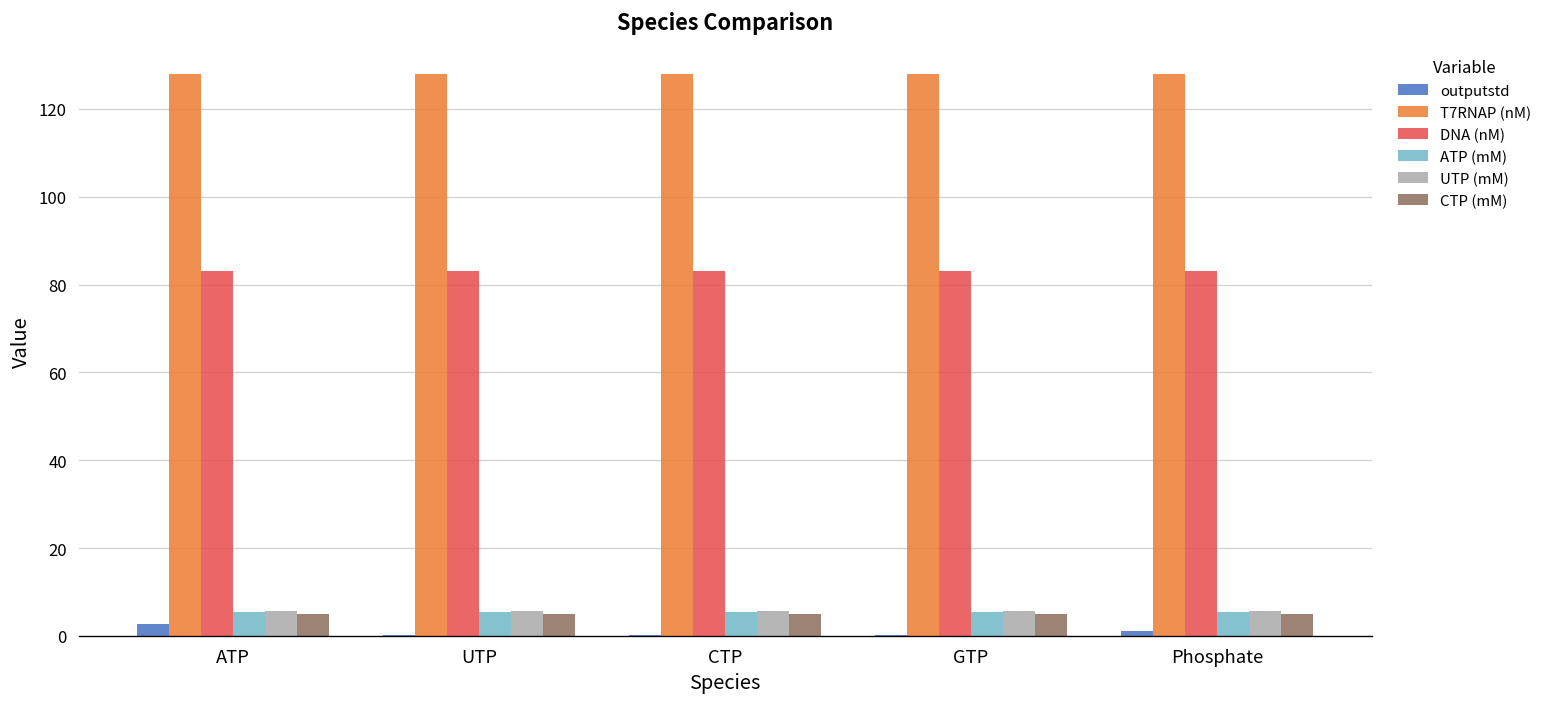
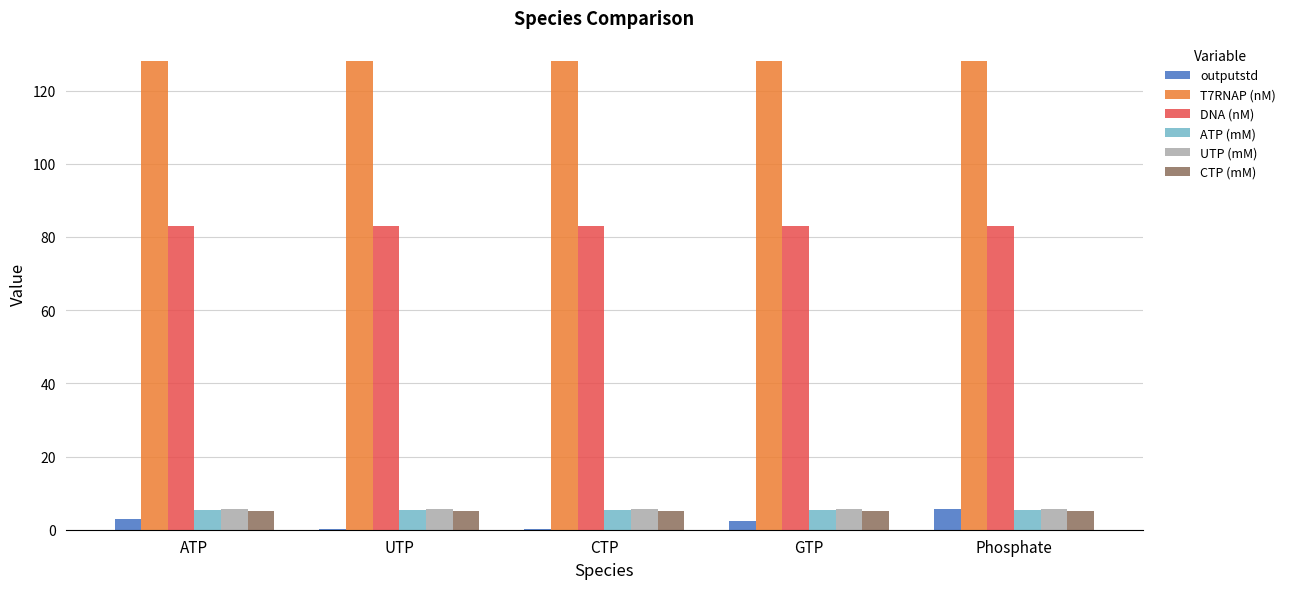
  {
    "outputstd": {
      "ATP": 3,
-     "GTP": 0,
-     "Phosphate": 1
+     "GTP": 2,
+     "Phosphate": 6
    },
    "ATP (mM)": {
      "ATP": 5,
      "UTP": 5,
      "CTP": 5,
      "GTP": 5,
      "Phosphate": 5
    },
    "UTP (mM)": {
      "ATP": 6,
      "UTP": 6,
      "CTP": 6,
      "GTP": 6,
      "Phosphate": 6
    },
    "CTP (mM)": {
      "ATP": 5,
      "UTP": 5,
      "CTP": 5,
      "GTP": 5,
      "Phosphate": 5
    }
  }
